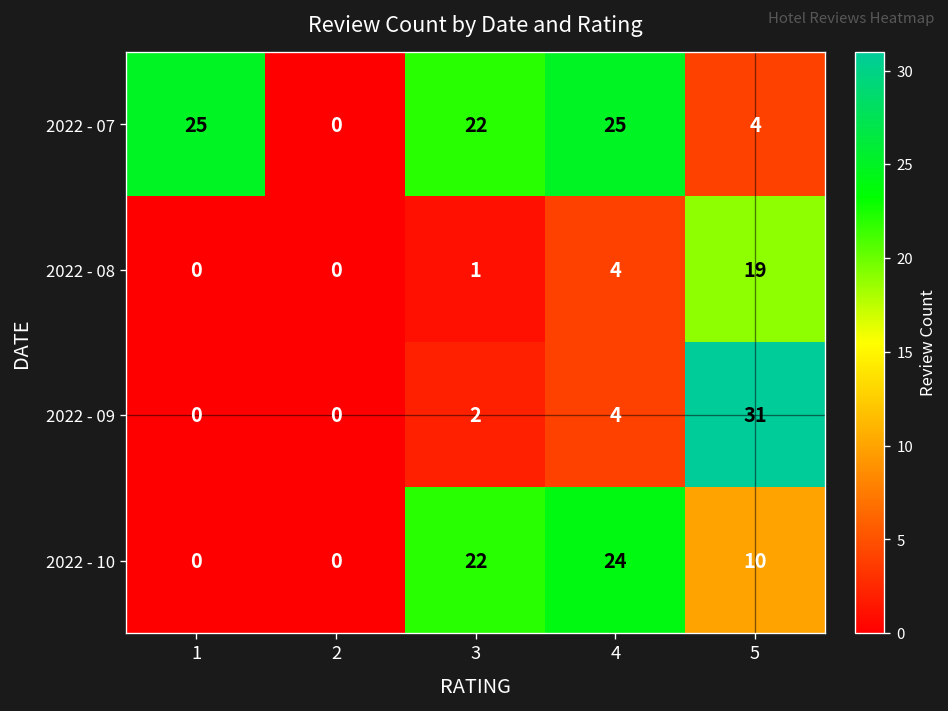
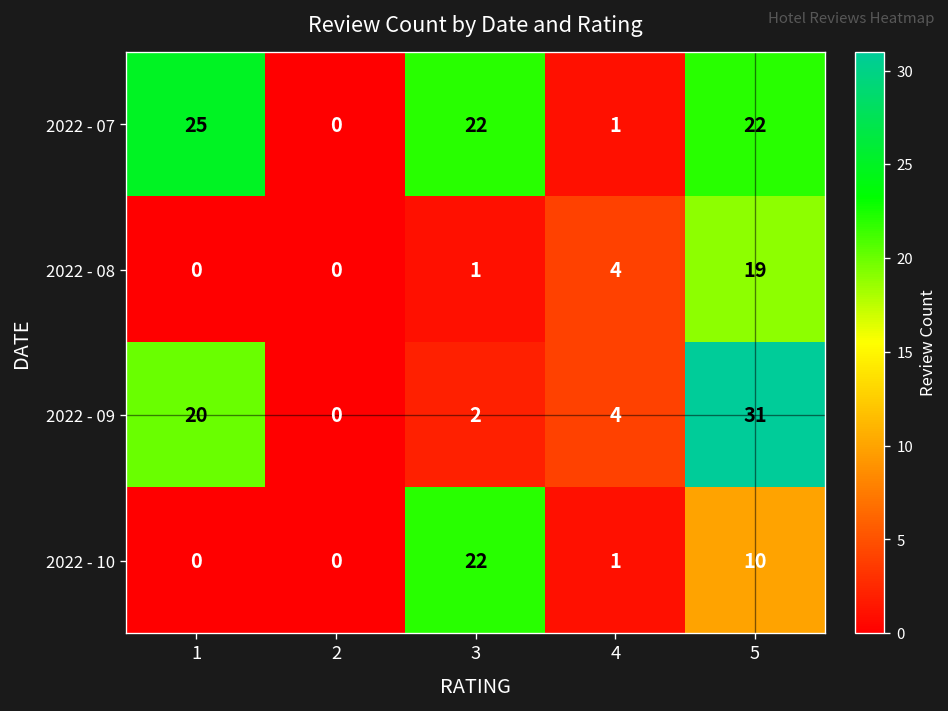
  {
    "2022 - 07": {
      "1": 25,
      "2": 0,
      "3": 22,
-     "4": 25,
-     "5": 4
+     "4": 1,
+     "5": 22
    },
    "2022 - 08": {
      "1": 0,
      "2": 0,
      "3": 1,
      "4": 4,
      "5": 19
    },
    "2022 - 09": {
-     "1": 0,
+     "1": 20,
      "2": 0,
      "3": 2,
      "4": 4,
      "5": 31
    },
    "2022 - 10": {
      "1": 0,
      "2": 0,
      "3": 22,
-     "4": 24,
+     "4": 1,
      "5": 10
    }
  }
